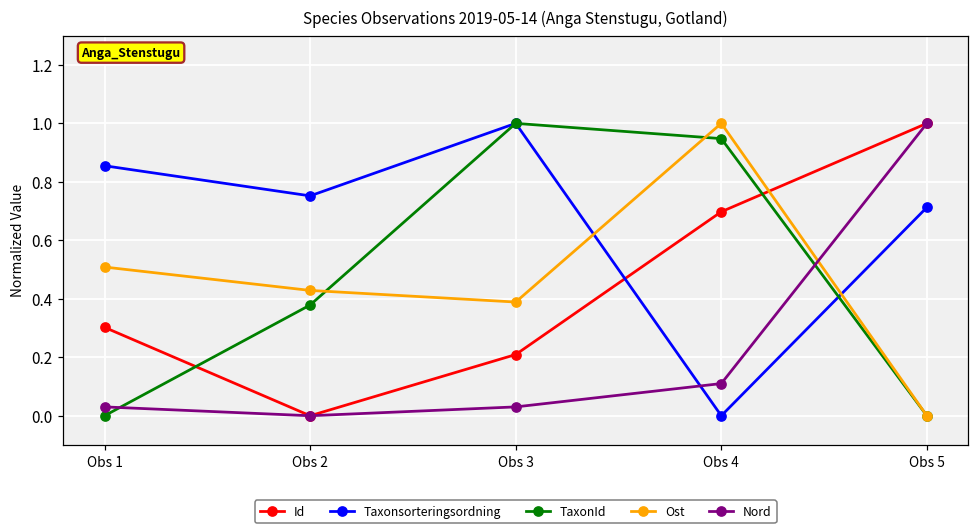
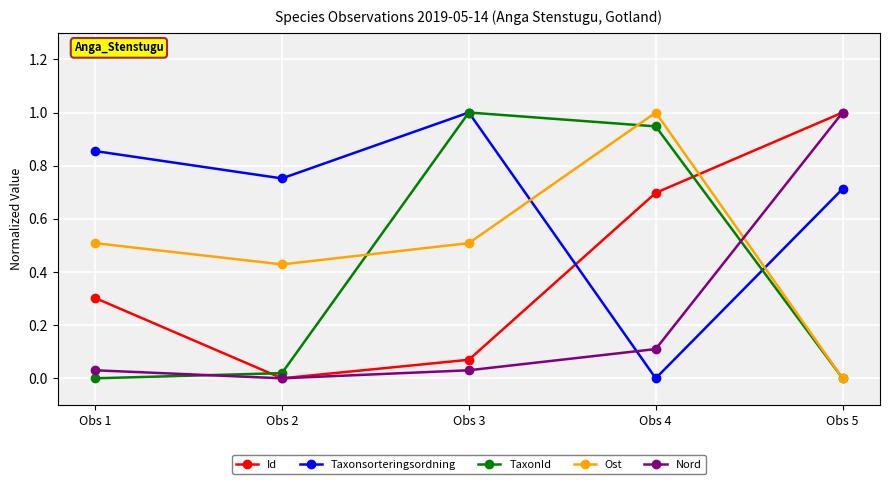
  {
    "Id": {
      "Obs 1": 0.30,
-     "Obs 3": 0.21,
+     "Obs 3": 0.07,
      "Obs 4": 0.70
    },
    "Taxonsorteringsordning": {
      "Obs 1": 0.86,
      "Obs 2": 0.75,
      "Obs 4": 0.00,
      "Obs 5": 0.71
    },
    "TaxonId": {
      "Obs 1": 0.00,
-     "Obs 2": 0.38,
+     "Obs 2": 0.02,
      "Obs 4": 0.95
    },
    "Ost": {
      "Obs 1": 0.51,
      "Obs 2": 0.43,
-     "Obs 3": 0.39,
+     "Obs 3": 0.51,
      "Obs 4": 1.00
    },
    "Nord": {
      "Obs 1": 0.03,
      "Obs 3": 0.03,
      "Obs 4": 0.11
    }
  }
